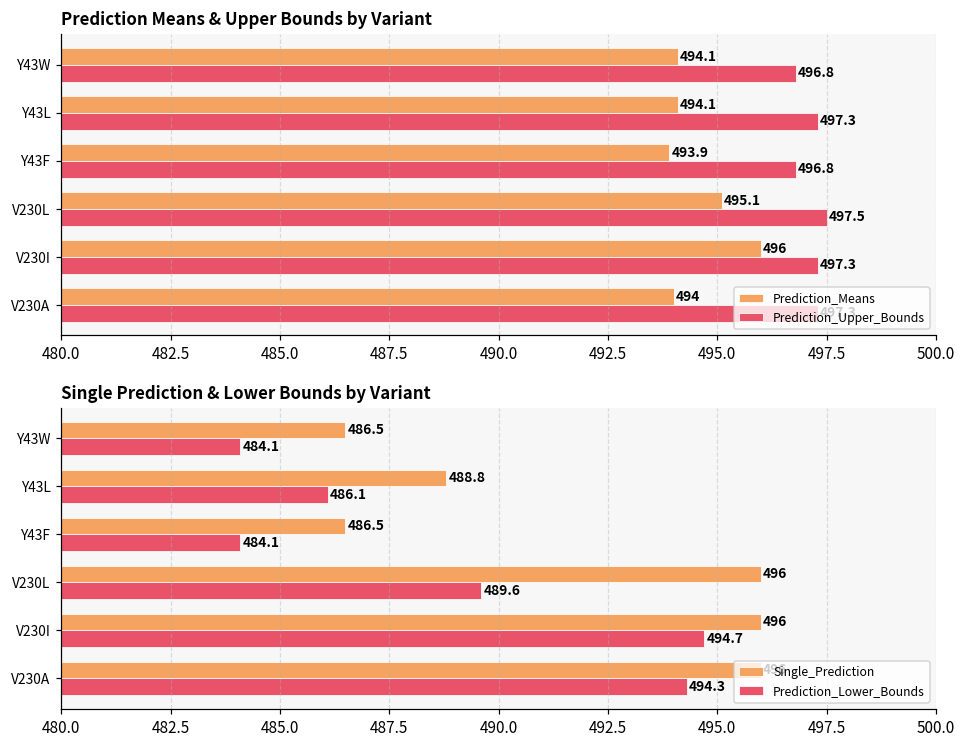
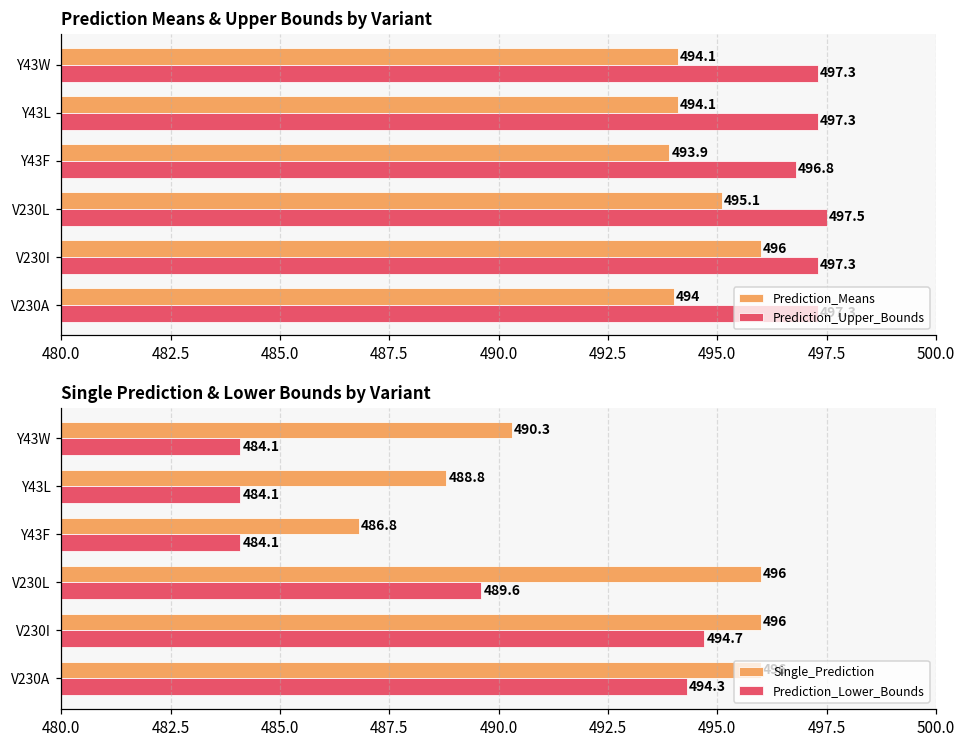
  {
    "Prediction Means & Upper Bounds by Variant": {
      "Prediction_Means": {
        "Y43W": 494.1,
        "Y43L": 494.1,
        "Y43F": 493.9,
        "V230L": 495.1,
        "V230I": 496,
        "V230A": 494
      },
      "Prediction_Upper_Bounds": {
-       "Y43W": 496.8,
+       "Y43W": 497.3,
        "Y43L": 497.3,
        "Y43F": 496.8,
        "V230L": 497.5,
        "V230I": 497.3
      }
    },
    "Single Prediction & Lower Bounds by Variant": {
      "Single_Prediction": {
-       "Y43W": 486.5,
+       "Y43W": 490.3,
        "Y43L": 488.8,
-       "Y43F": 486.5,
+       "Y43F": 486.8,
        "V230L": 496,
        "V230I": 496
      },
      "Prediction_Lower_Bounds": {
        "Y43W": 484.1,
-       "Y43L": 486.1,
+       "Y43L": 484.1,
        "Y43F": 484.1,
        "V230L": 489.6,
        "V230I": 494.7,
        "V230A": 494.3
      }
    }
  }
